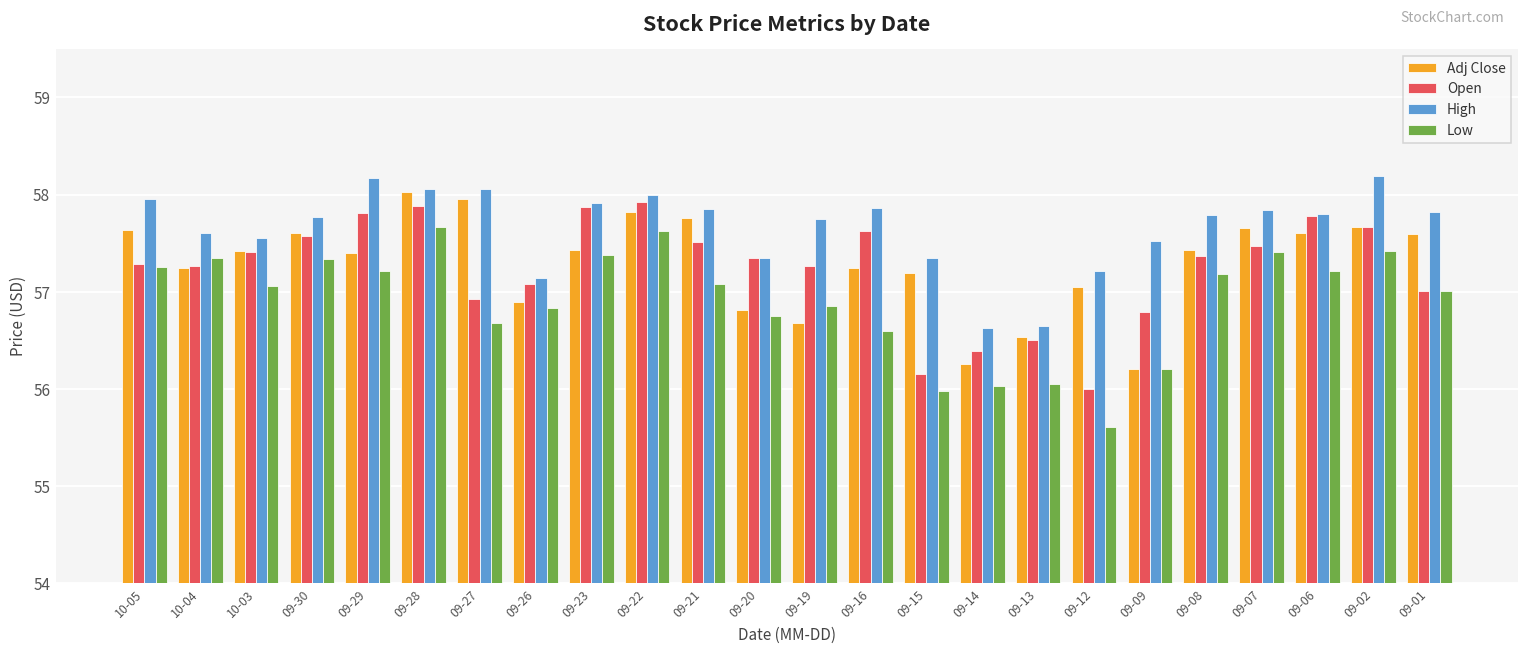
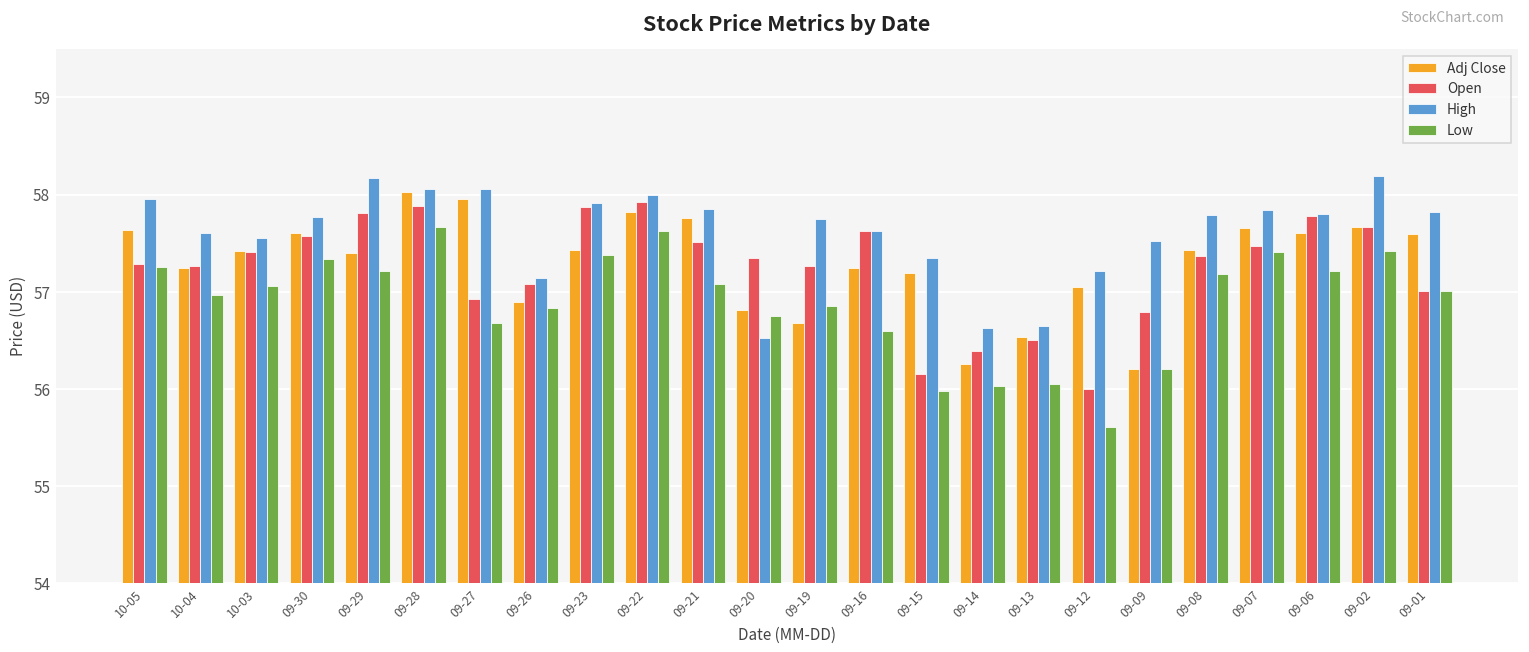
  {
    "Adj Close": {
      "10-05": 57.6,
      "10-04": 57.2,
      "10-03": 57.4,
      "09-30": 57.6,
      "09-29": 57.4,
      "09-28": 58.0,
      "09-27": 58.0,
      "09-26": 56.9,
      "09-23": 57.4,
      "09-22": 57.8,
      "09-21": 57.8,
      "09-20": 56.8,
      "09-19": 56.7,
      "09-16": 57.3,
      "09-15": 57.2,
      "09-14": 56.3,
      "09-13": 56.5,
      "09-12": 57.0,
      "09-09": 56.2,
      "09-08": 57.4,
      "09-07": 57.7,
      "09-06": 57.6,
      "09-02": 57.7,
      "09-01": 57.6
    },
    "Open": {
      "10-05": 57.3,
      "10-04": 57.3,
      "10-03": 57.4,
      "09-30": 57.6,
      "09-29": 57.8,
      "09-28": 57.9,
      "09-27": 56.9,
      "09-26": 57.1,
      "09-23": 57.9,
      "09-22": 57.9,
      "09-21": 57.5,
      "09-20": 57.3,
      "09-19": 57.3,
      "09-16": 57.6,
      "09-15": 56.2,
      "09-14": 56.4,
      "09-13": 56.5,
      "09-12": 56.0,
      "09-09": 56.8,
      "09-08": 57.4,
      "09-07": 57.5,
      "09-06": 57.8,
      "09-02": 57.7,
      "09-01": 57.0
    },
    "High": {
      "10-05": 58.0,
      "10-04": 57.6,
      "10-03": 57.5,
      "09-30": 57.8,
      "09-29": 58.2,
      "09-28": 58.1,
      "09-27": 58.1,
      "09-26": 57.1,
      "09-23": 57.9,
      "09-22": 58.0,
      "09-21": 57.8,
-     "09-20": 57.3,
+     "09-20": 56.5,
      "09-19": 57.8,
-     "09-16": 57.9,
+     "09-16": 57.6,
      "09-15": 57.3,
      "09-14": 56.6,
      "09-13": 56.7,
      "09-12": 57.2,
      "09-09": 57.5,
      "09-08": 57.8,
      "09-07": 57.8,
      "09-06": 57.8,
      "09-02": 58.2,
      "09-01": 57.8
    },
    "Low": {
      "10-05": 57.3,
-     "10-04": 57.4,
+     "10-04": 57.0,
      "10-03": 57.1,
      "09-30": 57.3,
      "09-29": 57.2,
      "09-28": 57.7,
      "09-27": 56.7,
      "09-26": 56.8,
      "09-23": 57.4,
      "09-22": 57.6,
      "09-21": 57.1,
      "09-20": 56.8,
      "09-19": 56.8,
      "09-16": 56.6,
      "09-15": 56.0,
      "09-14": 56.0,
      "09-13": 56.0,
      "09-12": 55.6,
      "09-09": 56.2,
      "09-08": 57.2,
      "09-07": 57.4,
      "09-06": 57.2,
      "09-02": 57.4,
      "09-01": 57.0
    }
  }
